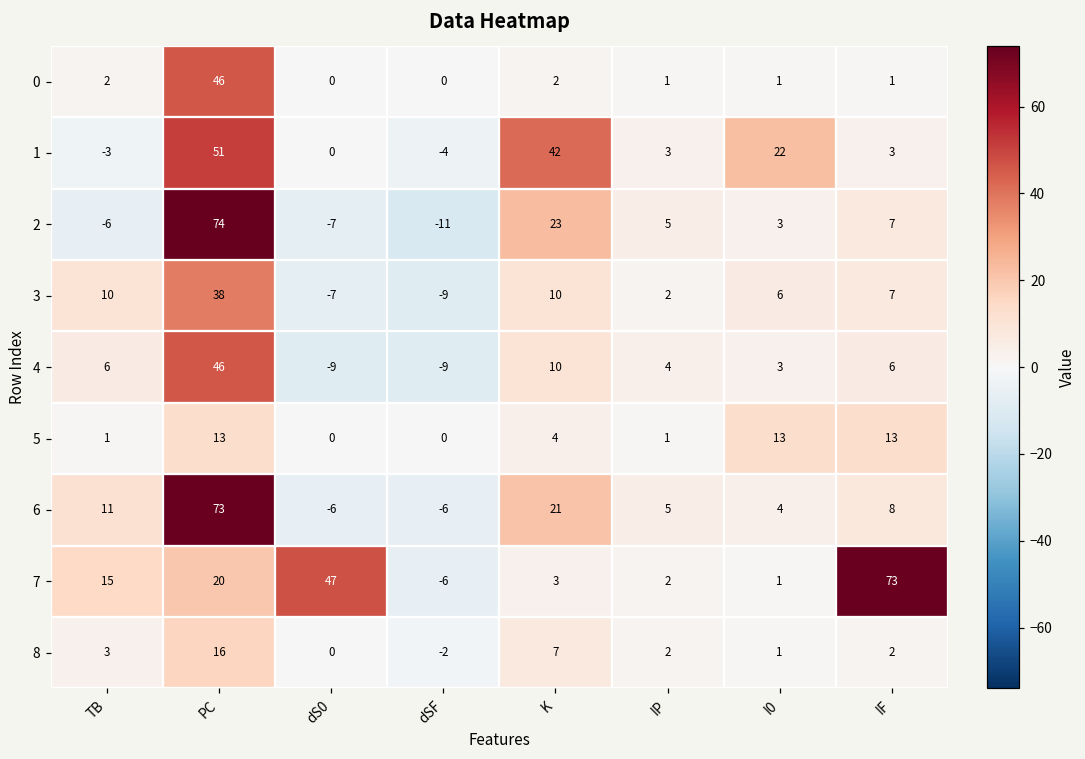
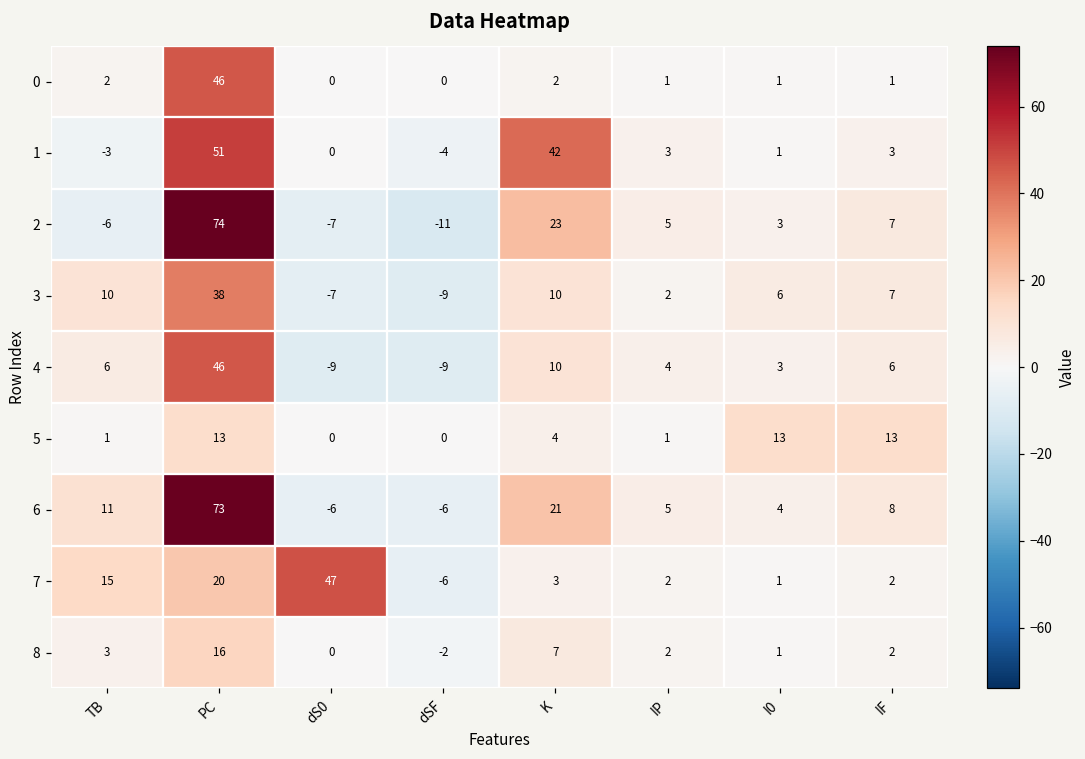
  {
    "0": {
      "TB": 2,
      "PC": 46,
      "dS0": 0,
      "dSF": 0,
      "K": 2,
      "IP": 1,
      "I0": 1,
      "IF": 1
    },
    "1": {
      "TB": -3,
      "PC": 51,
      "dS0": 0,
      "dSF": -4,
      "K": 42,
      "IP": 3,
-     "I0": 22,
+     "I0": 1,
      "IF": 3
    },
    "2": {
      "TB": -6,
      "PC": 74,
      "dS0": -7,
      "dSF": -11,
      "K": 23,
      "IP": 5,
      "I0": 3,
      "IF": 7
    },
    "3": {
      "TB": 10,
      "PC": 38,
      "dS0": -7,
      "dSF": -9,
      "K": 10,
      "IP": 2,
      "I0": 6,
      "IF": 7
    },
    "4": {
      "TB": 6,
      "PC": 46,
      "dS0": -9,
      "dSF": -9,
      "K": 10,
      "IP": 4,
      "I0": 3,
      "IF": 6
    },
    "5": {
      "TB": 1,
      "PC": 13,
      "dS0": 0,
      "dSF": 0,
      "K": 4,
      "IP": 1,
      "I0": 13,
      "IF": 13
    },
    "6": {
      "TB": 11,
      "PC": 73,
      "dS0": -6,
      "dSF": -6,
      "K": 21,
      "IP": 5,
      "I0": 4,
      "IF": 8
    },
    "7": {
      "TB": 15,
      "PC": 20,
      "dS0": 47,
      "dSF": -6,
      "K": 3,
      "IP": 2,
      "I0": 1,
-     "IF": 73
+     "IF": 2
    },
    "8": {
      "TB": 3,
      "PC": 16,
      "dS0": 0,
      "dSF": -2,
      "K": 7,
      "IP": 2,
      "I0": 1,
      "IF": 2
    }
  }
